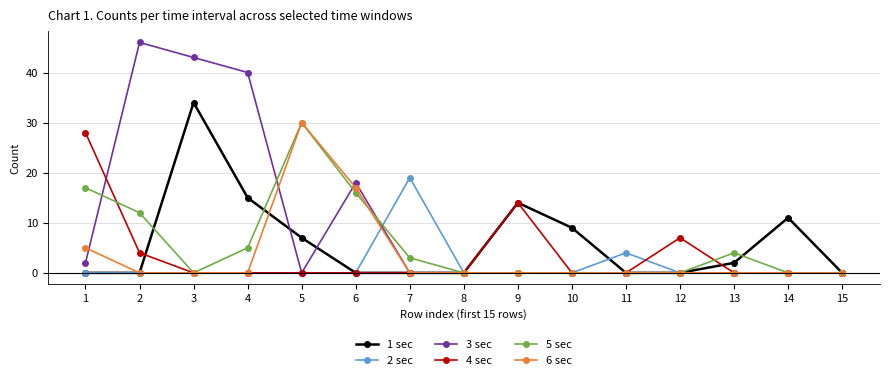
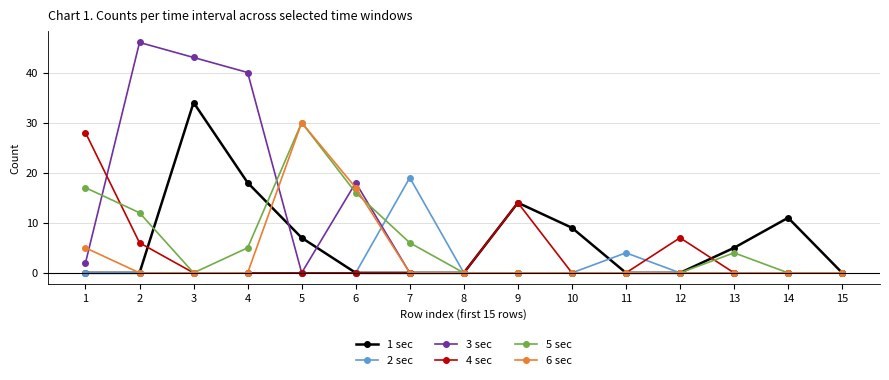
  {
    "1 sec": {
      "3": 34,
-     "4": 15,
+     "4": 18,
      "5": 7,
      "10": 9,
-     "13": 2,
+     "13": 5,
      "14": 11
    },
    "2 sec": {
      "7": 19,
      "11": 4
    },
    "3 sec": {
      "1": 2,
      "2": 46,
      "3": 43,
      "4": 40,
      "6": 18
    },
    "4 sec": {
      "1": 28,
-     "2": 4,
+     "2": 6,
      "12": 7
    },
    "5 sec": {
      "1": 17,
      "2": 12,
      "4": 5,
      "6": 16,
-     "7": 3,
+     "7": 6,
      "13": 4
    },
    "6 sec": {
      "1": 5,
      "6": 17
    }
  }
